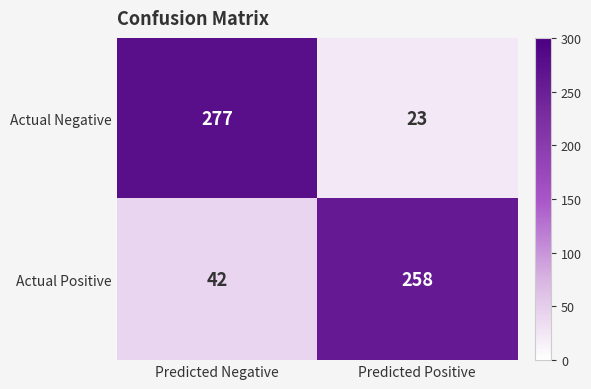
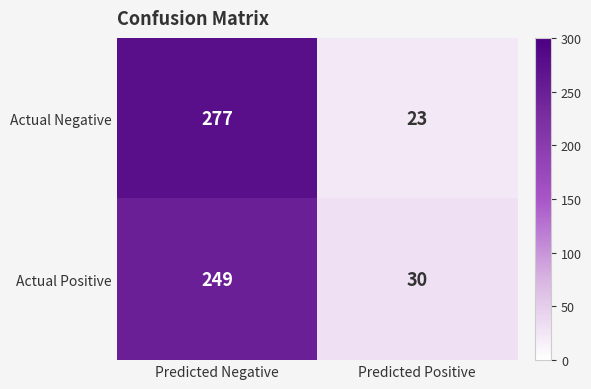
  {
    "Actual Negative": {
      "Predicted Negative": 277,
      "Predicted Positive": 23
    },
    "Actual Positive": {
-     "Predicted Negative": 42,
-     "Predicted Positive": 258
+     "Predicted Negative": 249,
+     "Predicted Positive": 30
    }
  }
